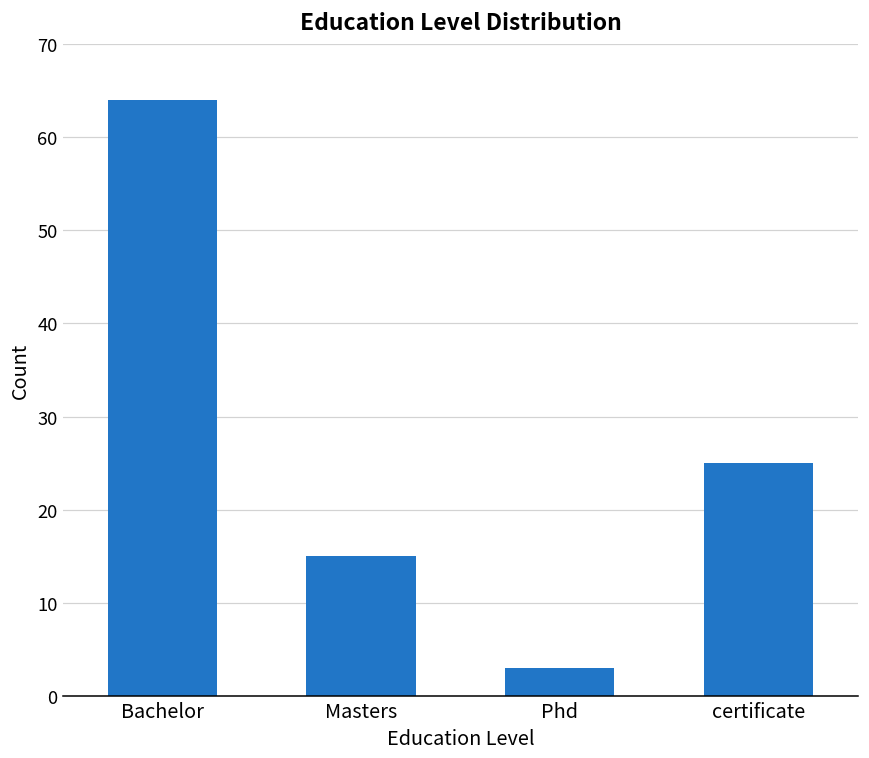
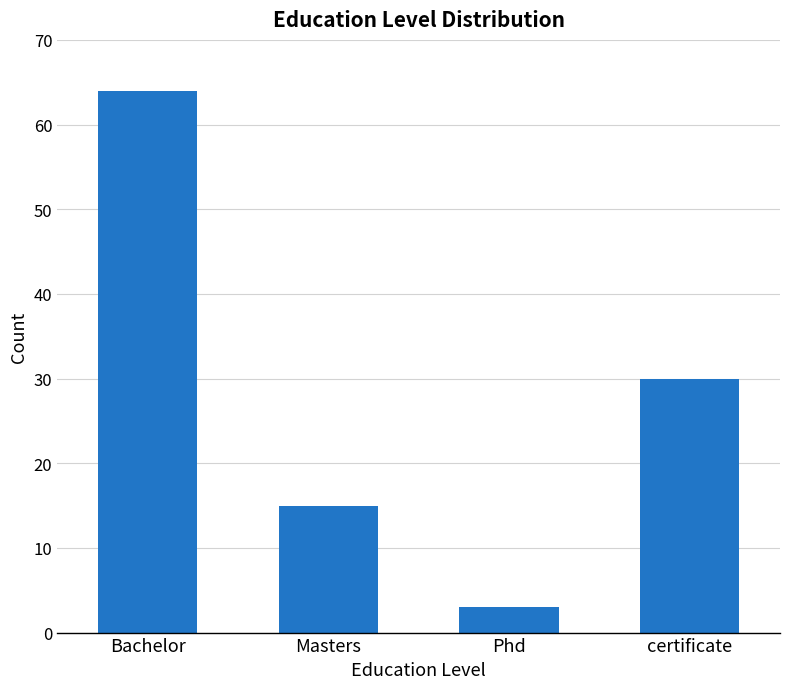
  {
    "Bachelor": 64,
    "Masters": 15,
    "Phd": 3,
-   "certificate": 25
+   "certificate": 30
  }
